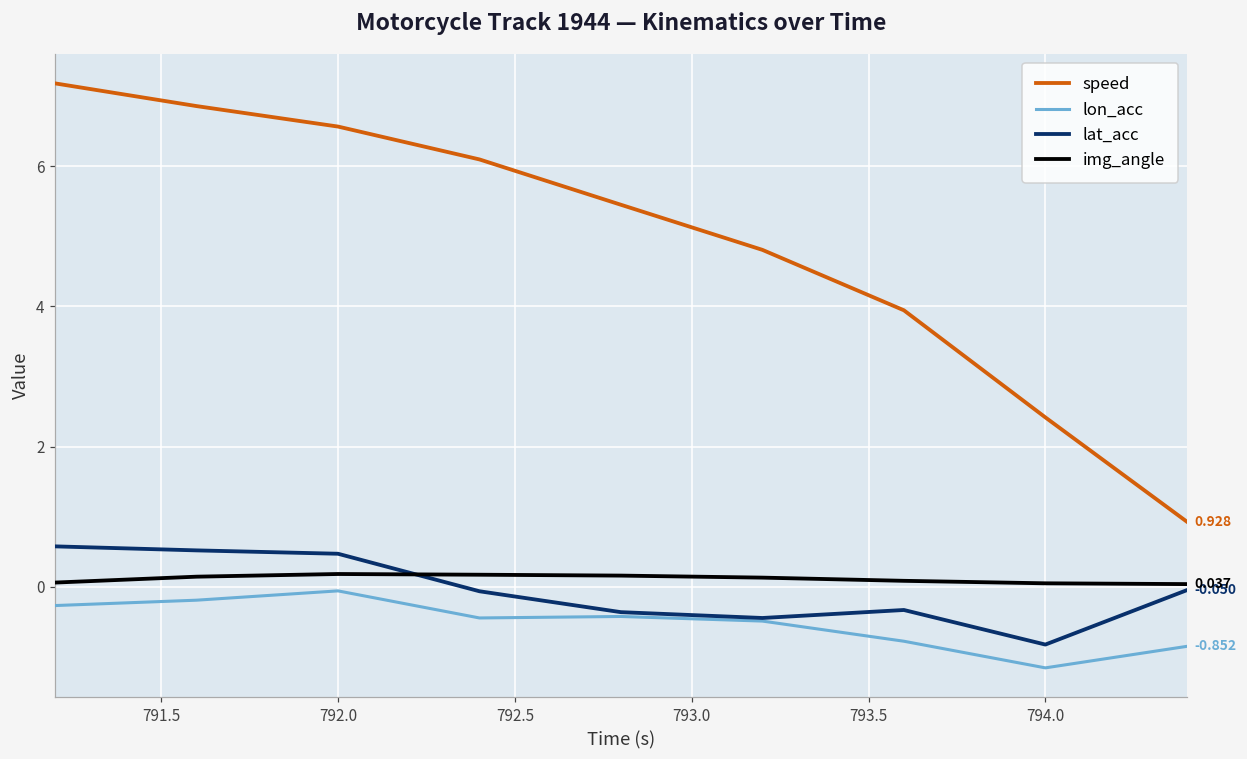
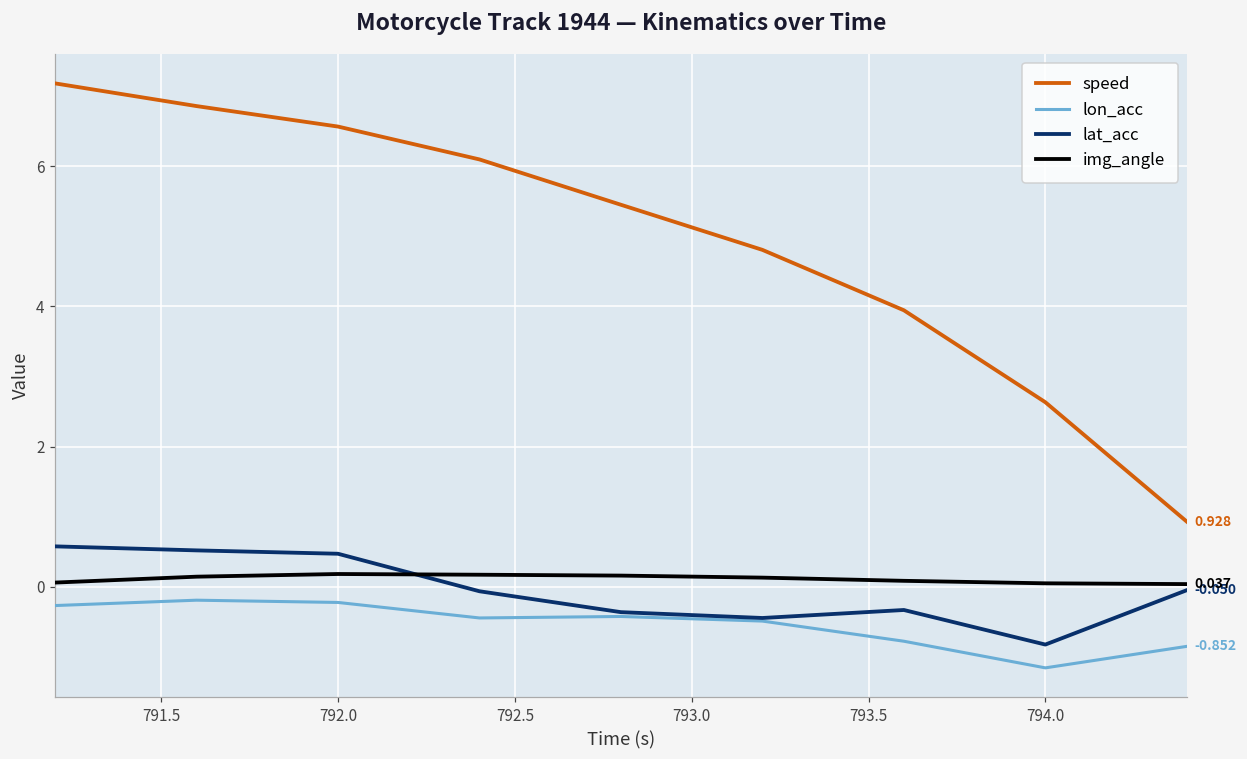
  {
    "speed": {
      "792.0": 6.6,
-     "794.0": 2.4
+     "794.0": 2.6
    },
    "lon_acc": {
-     "792.0": -0.1,
+     "792.0": -0.2,
      "794.0": -1.2
    },
    "lat_acc": {
      "792.0": 0.5,
      "794.0": -0.8
    },
    "img_angle": {
      "792.0": 0.2,
      "794.0": 0.0
    }
  }
